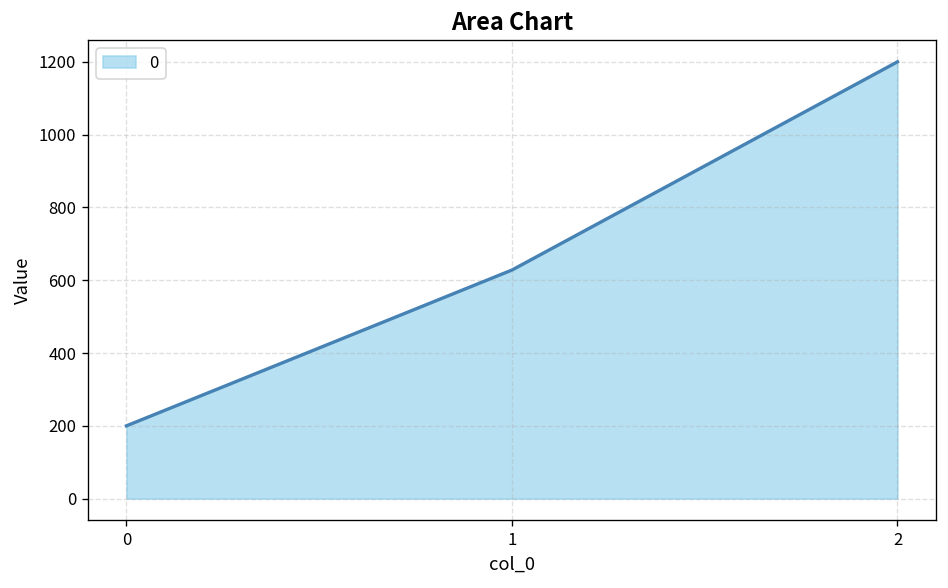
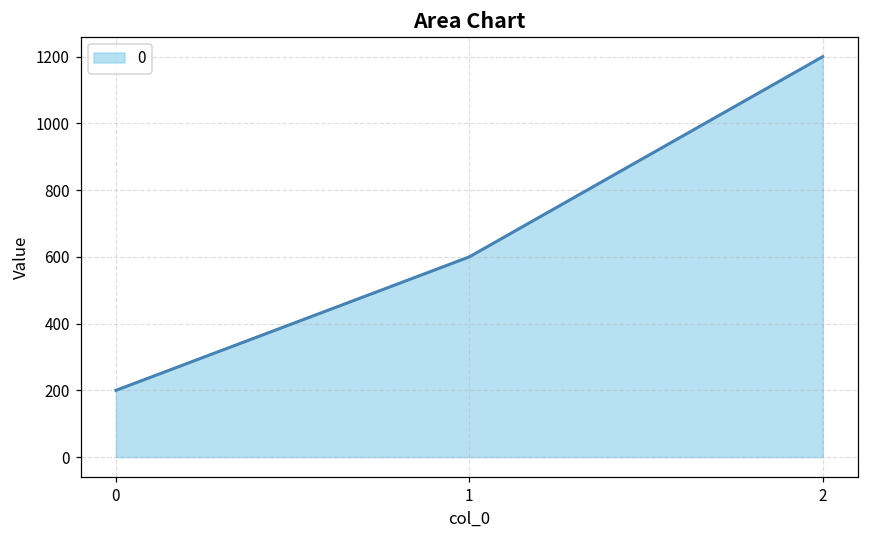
  {
    "0": 200,
-   "1": 630,
+   "1": 600,
    "2": 1200
  }
